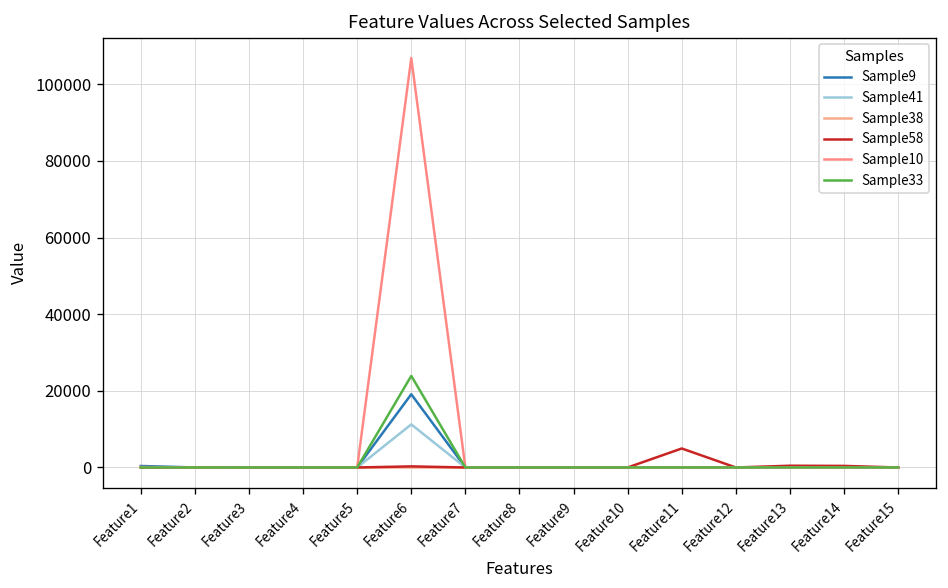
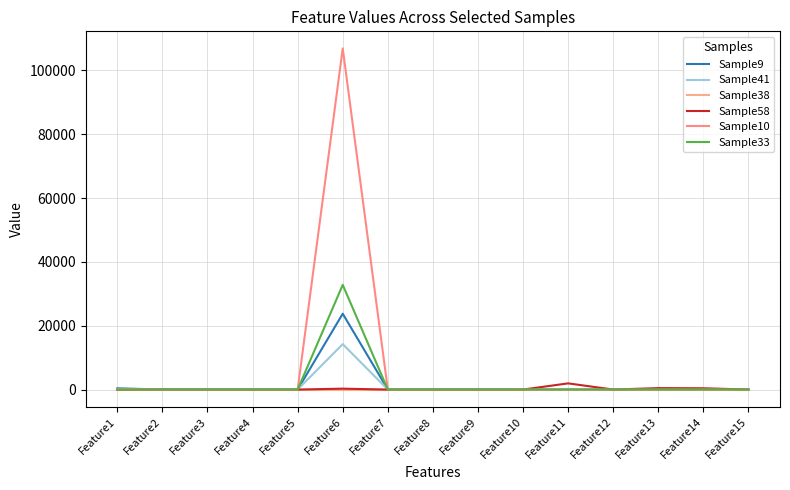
  {
    "Sample9": {
-     "Feature6": 19000
+     "Feature6": 24000
    },
    "Sample41": {
-     "Feature6": 11000
+     "Feature6": 14000
    },
    "Sample58": {
-     "Feature11": 5000
+     "Feature11": 2000
    },
    "Sample33": {
-     "Feature6": 24000
+     "Feature6": 33000
    }
  }
